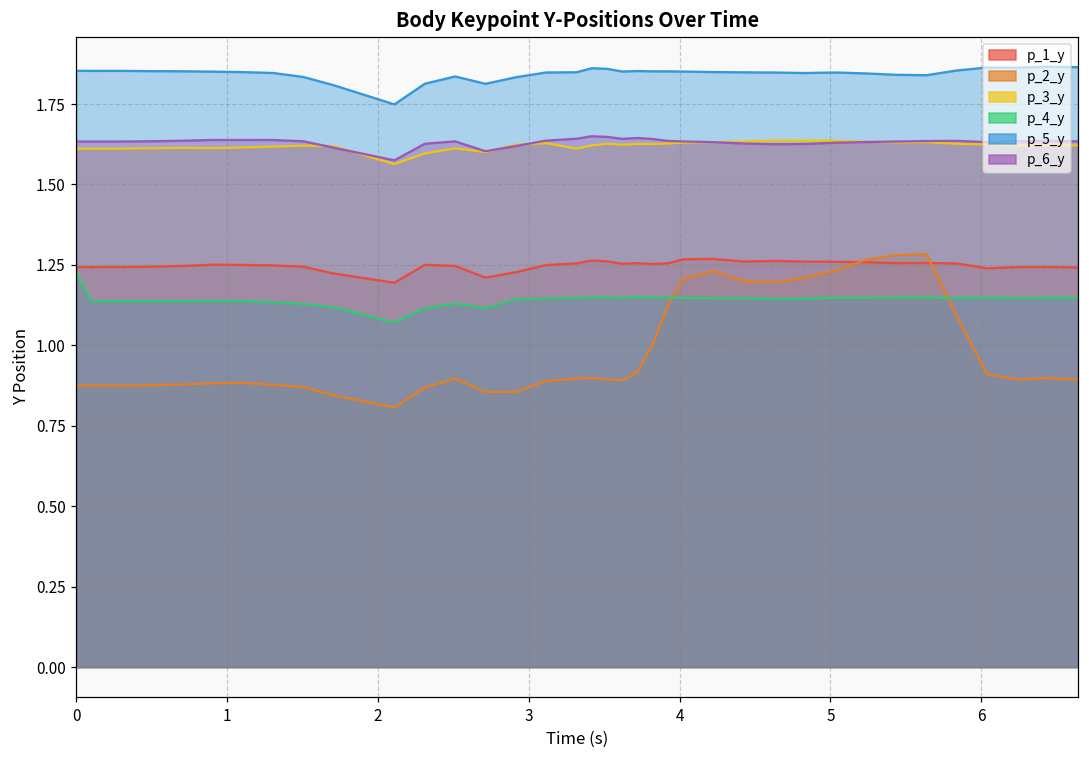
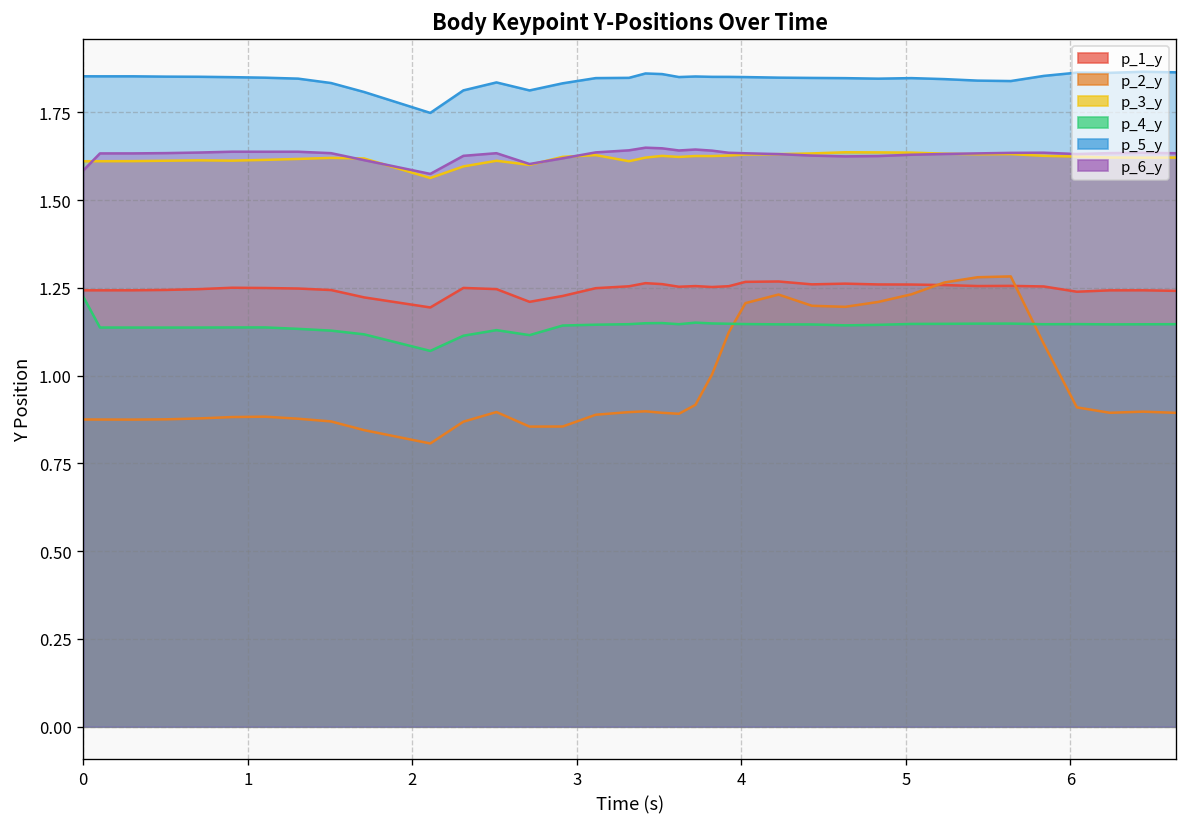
  {
    "p_4_y": {
      "0": 1.23
    },
    "p_5_y": {
      "0": 1.85
    },
    "p_6_y": {
-     "0": 1.63
+     "0": 1.58
    }
  }
